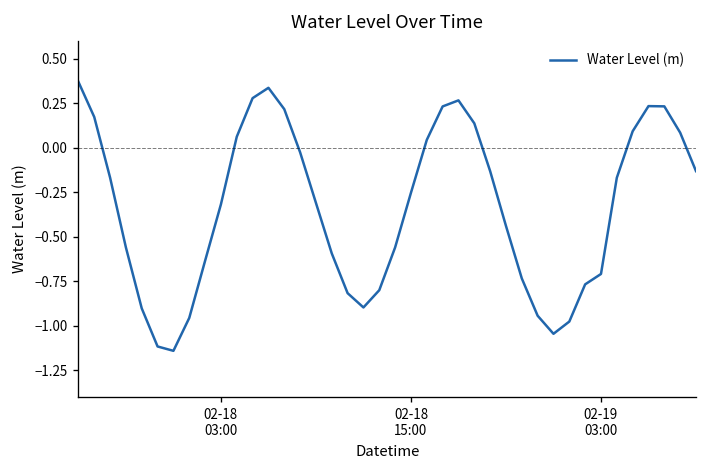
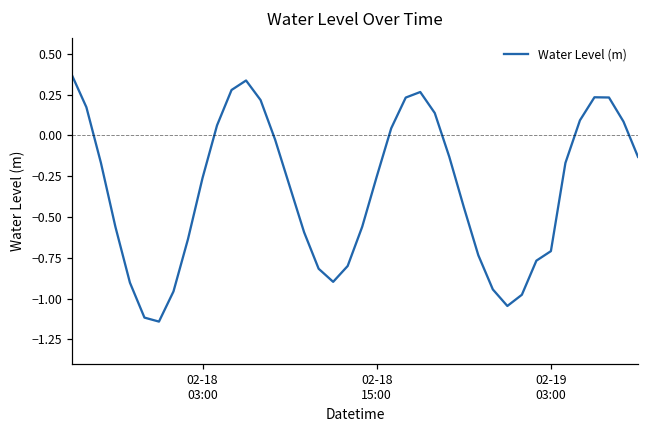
  {
-   "02-18 03:00": -0.32,
+   "02-18 03:00": -0.26,
    "02-18 15:00": -0.25,
    "02-19 03:00": -0.71
  }
